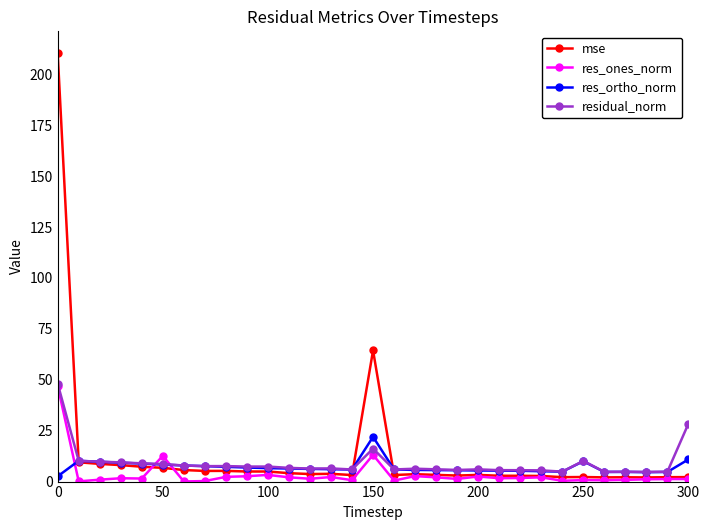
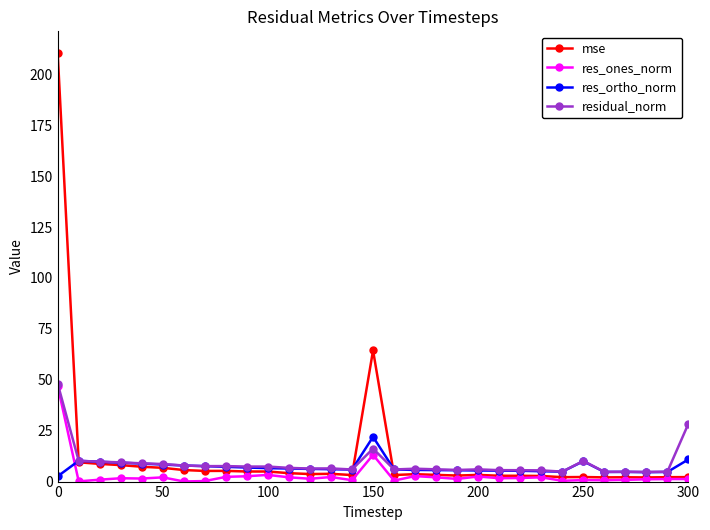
  {
    "mse": {
      "0": 211,
      "50": 7,
      "100": 5,
      "150": 64,
      "250": 2
    },
    "res_ones_norm": {
-     "50": 13,
+     "50": 2,
      "100": 3,
      "150": 13,
      "250": 1
    },
    "res_ortho_norm": {
      "0": 3,
      "150": 22,
      "300": 11
    },
    "residual_norm": {
      "150": 16,
      "300": 28
    }
  }
